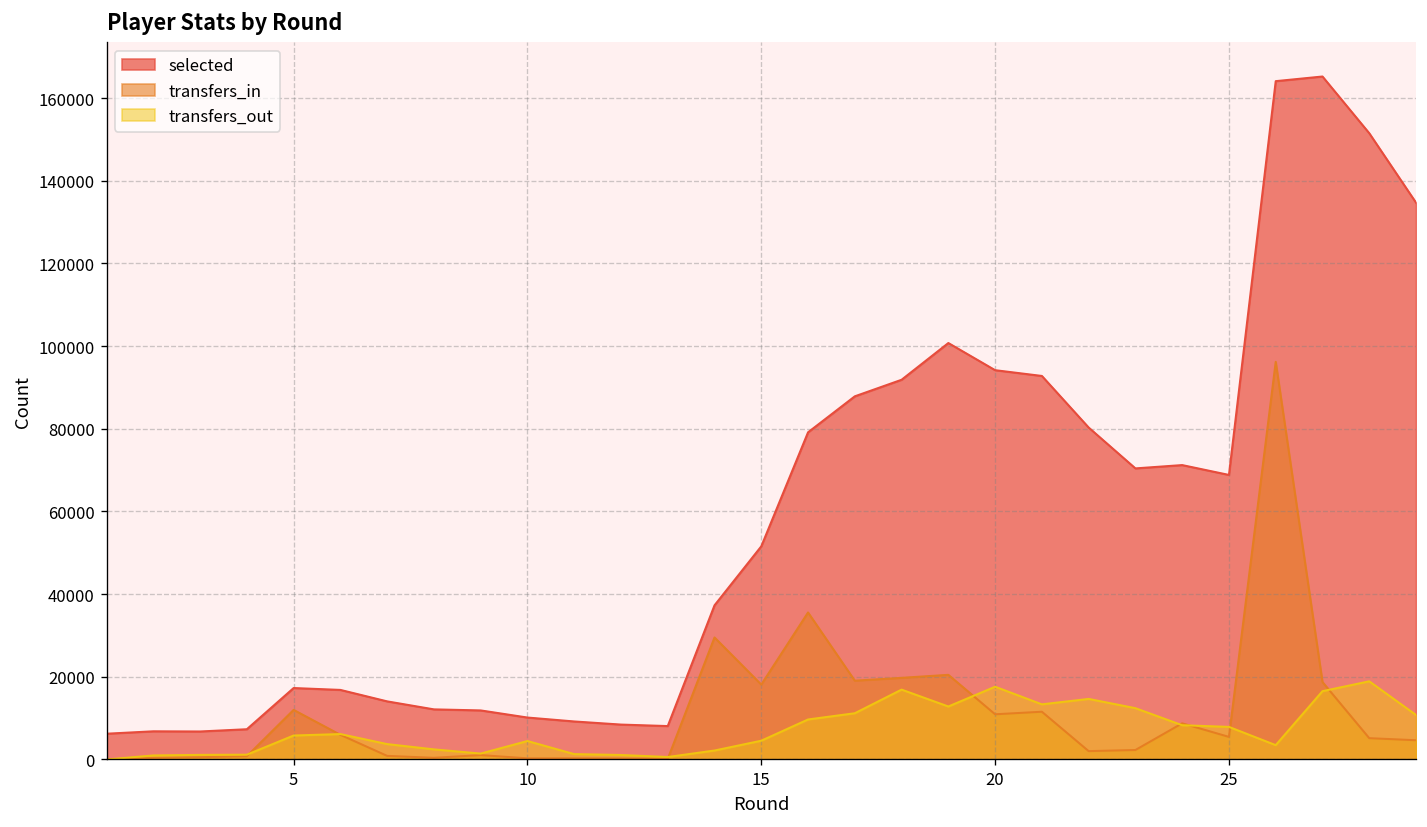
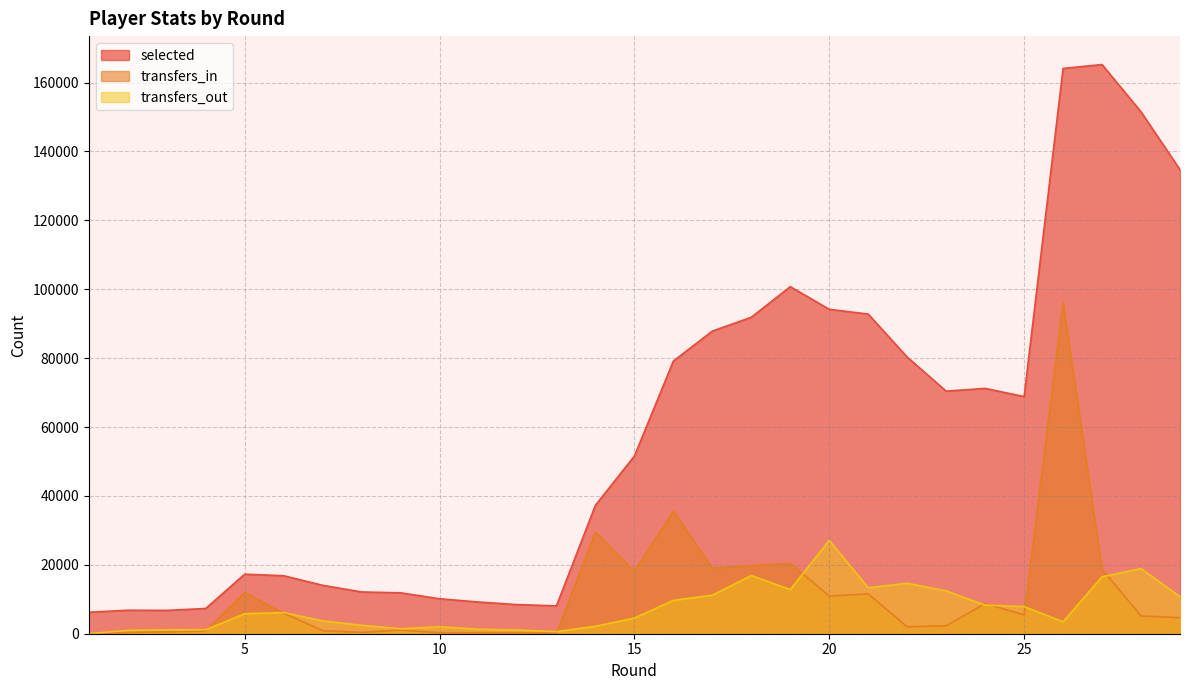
  {
    "transfers_out": {
      "5": 6000,
-     "10": 4000,
+     "10": 2000,
      "15": 5000,
-     "20": 18000,
+     "20": 27000,
      "25": 8000
    }
  }
